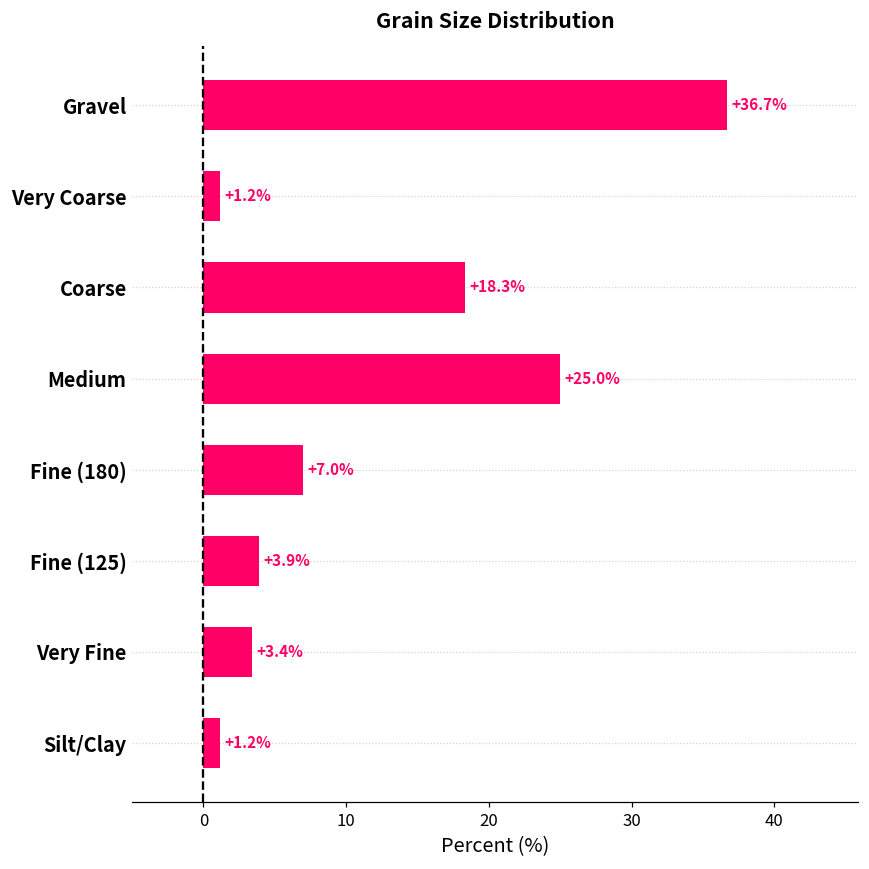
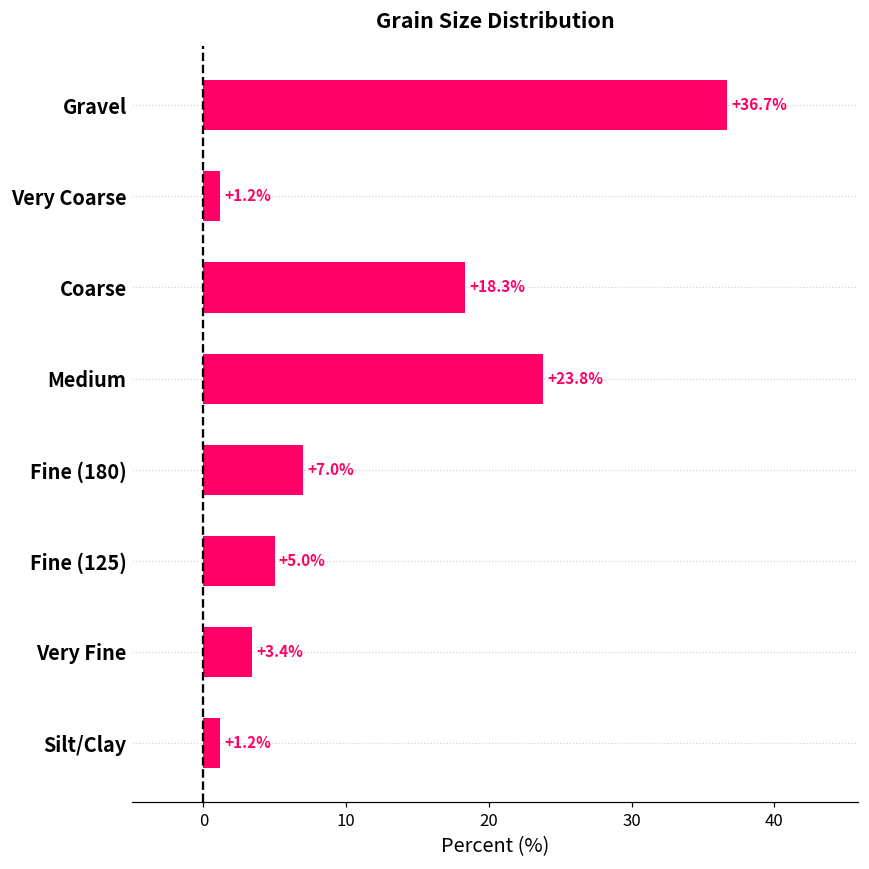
  {
    "Gravel": "+36.7%",
    "Very Coarse": "+1.2%",
    "Coarse": "+18.3%",
-   "Medium": "+25.0%",
+   "Medium": "+23.8%",
    "Fine (180)": "+7.0%",
-   "Fine (125)": "+3.9%",
+   "Fine (125)": "+5.0%",
    "Very Fine": "+3.4%",
    "Silt/Clay": "+1.2%"
  }
